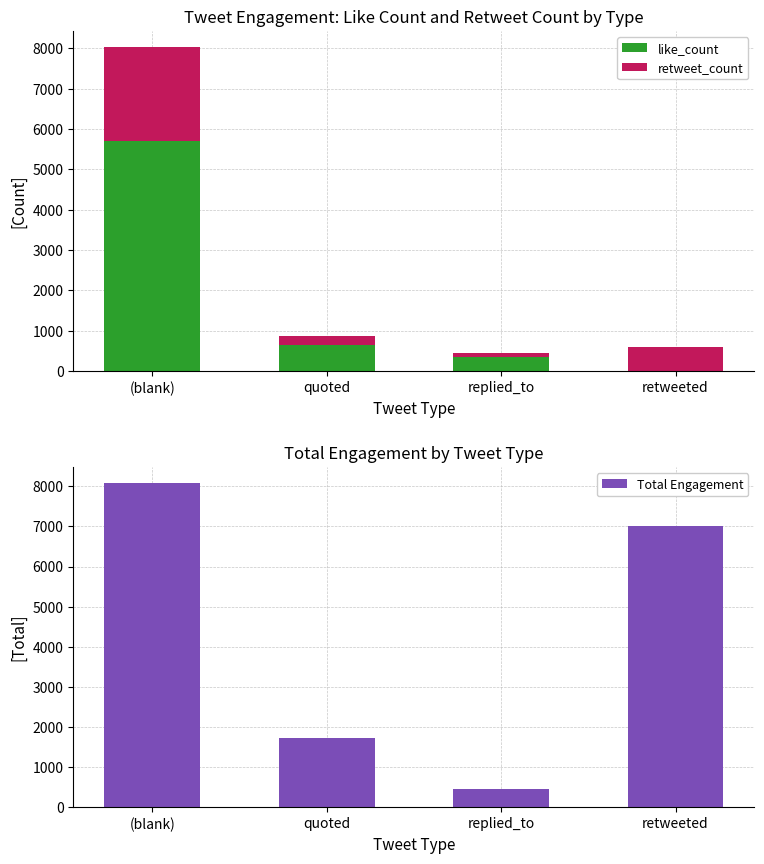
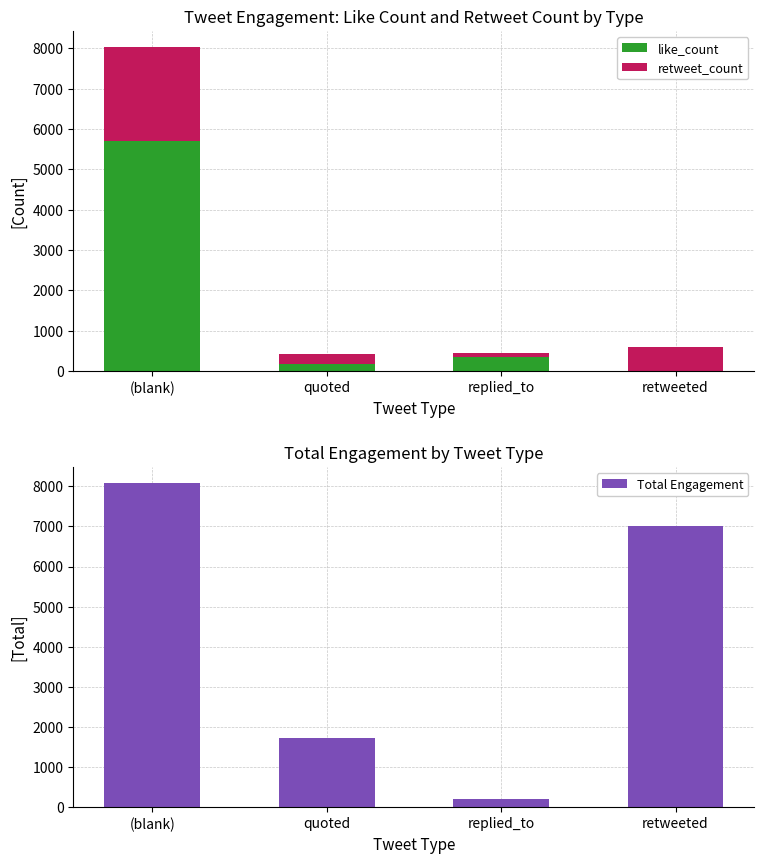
  {
    "Tweet Engagement: Like Count and Retweet Count by Type": {
      "like_count": {
        "(blank)": 5700,
-       "quoted": 700,
+       "quoted": 200,
        "replied_to": 400,
        "retweeted": 0
      },
      "retweet_count": {
        "(blank)": 2300,
        "quoted": 200,
        "replied_to": 100,
        "retweeted": 600
      }
    },
    "Total Engagement by Tweet Type": {
      "(blank)": 8100,
      "quoted": 1700,
-     "replied_to": 500,
+     "replied_to": 200,
      "retweeted": 7000
    }
  }
